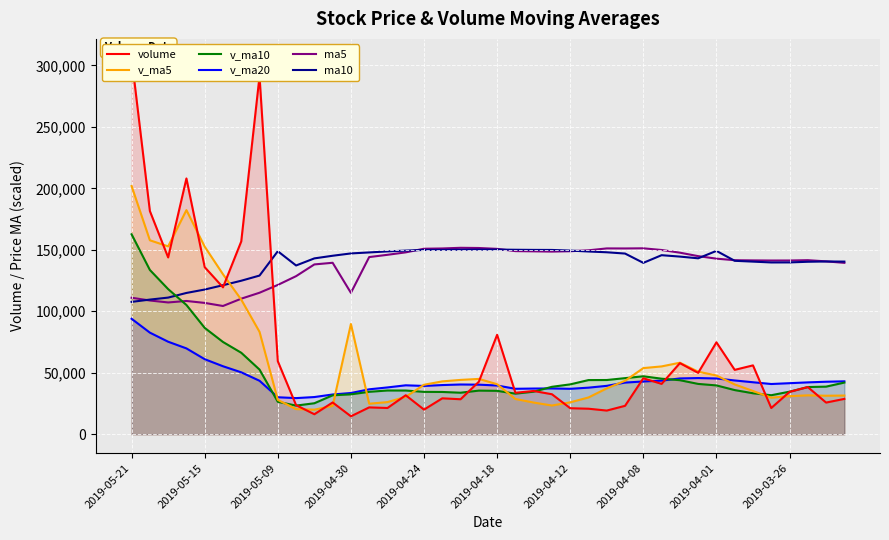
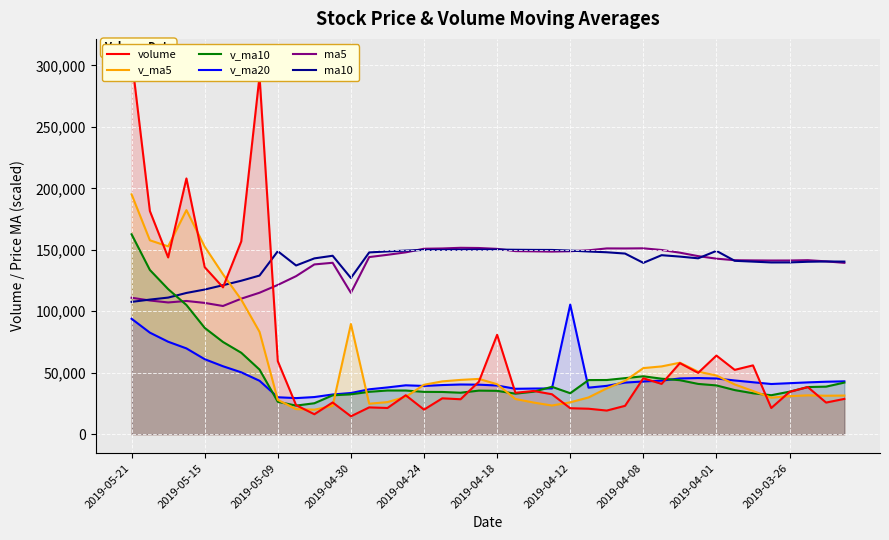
  {
    "volume": {
      "2019-05-15": "136,000",
      "2019-05-09": "59,000",
      "2019-04-30": "15,000",
      "2019-04-24": "20,000",
      "2019-04-18": "81,000",
      "2019-04-12": "21,000",
-     "2019-04-01": "75,000"
+     "2019-04-01": "64,000"
    },
    "v_ma5": {
-     "2019-05-21": "202,000",
+     "2019-05-21": "195,000",
      "2019-05-15": "153,000",
      "2019-04-30": "90,000",
      "2019-04-12": "26,000",
      "2019-04-08": "54,000",
      "2019-04-01": "48,000",
      "2019-03-26": "31,000"
    },
    "v_ma10": {
      "2019-05-21": "163,000",
      "2019-05-15": "86,000",
      "2019-04-24": "34,000",
      "2019-04-18": "35,000",
-     "2019-04-12": "41,000",
+     "2019-04-12": "33,000",
      "2019-04-01": "40,000"
    },
    "v_ma20": {
      "2019-05-21": "94,000",
      "2019-05-15": "61,000",
      "2019-05-09": "30,000",
-     "2019-04-12": "37,000",
+     "2019-04-12": "105,000",
      "2019-04-08": "43,000",
      "2019-04-01": "45,000",
      "2019-03-26": "42,000"
    },
    "ma5": {
      "2019-05-21": "111,000",
      "2019-05-15": "107,000",
      "2019-05-09": "121,000",
      "2019-04-30": "115,000",
      "2019-04-08": "151,000",
      "2019-04-01": "143,000"
    },
    "ma10": {
      "2019-05-21": "108,000",
      "2019-05-15": "118,000",
      "2019-05-09": "149,000",
-     "2019-04-30": "147,000",
+     "2019-04-30": "127,000",
      "2019-04-08": "139,000",
      "2019-04-01": "149,000"
    }
  }
